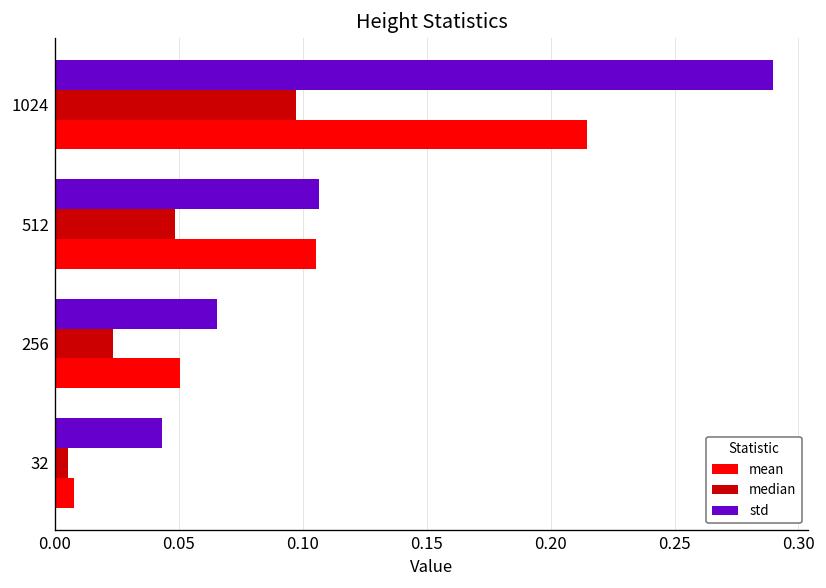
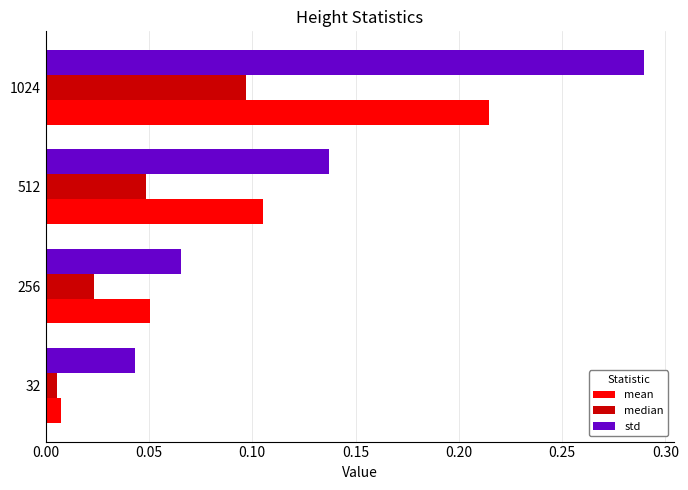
  {
    "std": {
      "1024": 0.290,
-     "512": 0.107,
+     "512": 0.137,
      "256": 0.065,
      "32": 0.043
    }
  }
